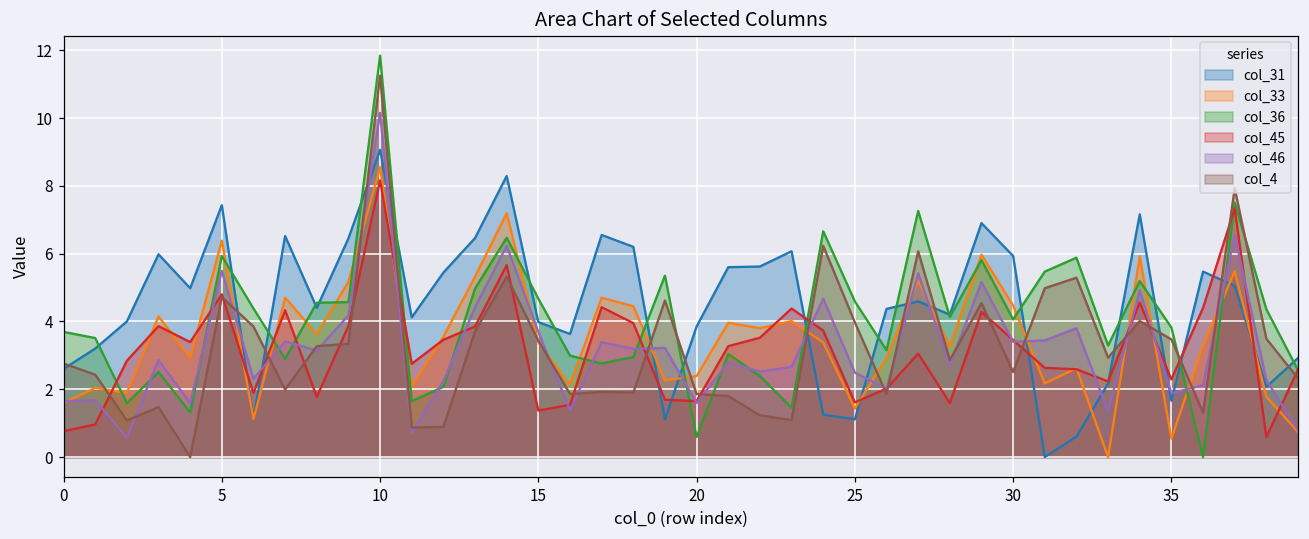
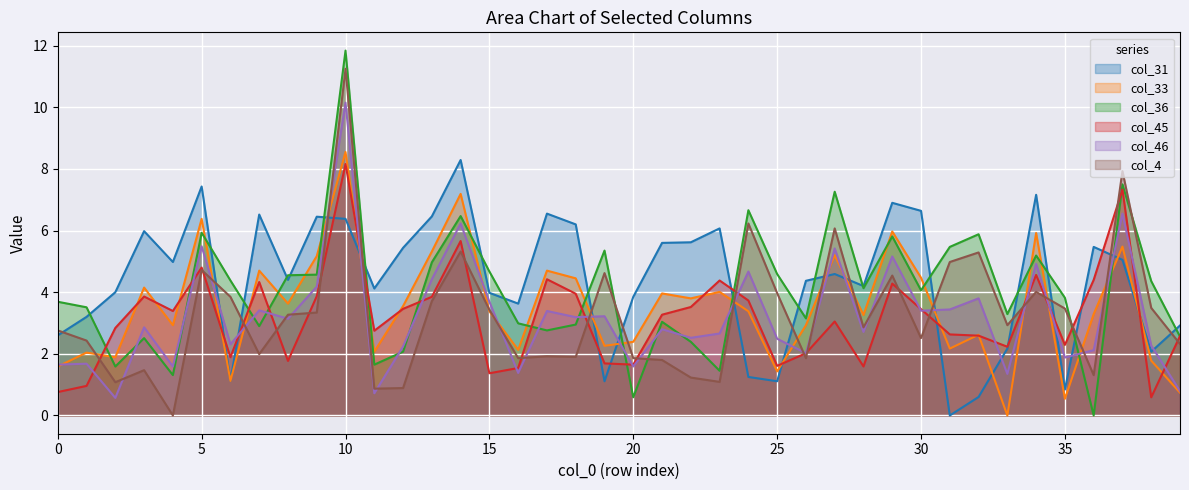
  {
    "col_31": {
      "0": 2.6,
      "5": 7.4,
-     "10": 9.1,
+     "10": 6.4,
      "15": 4.0,
      "20": 3.9,
      "25": 1.1,
-     "30": 5.9,
-     "35": 1.7
+     "30": 6.6,
+     "35": 0.8
    },
    "col_36": {
      "0": 3.7,
      "5": 5.9,
      "10": 11.8,
      "15": 4.7,
      "20": 0.6,
      "25": 4.6,
      "30": 4.1,
      "35": 3.8
    },
    "col_46": {
      "5": 5.5,
      "10": 10.2,
      "15": 3.7,
      "25": 2.5,
      "35": 1.9
    }
  }
